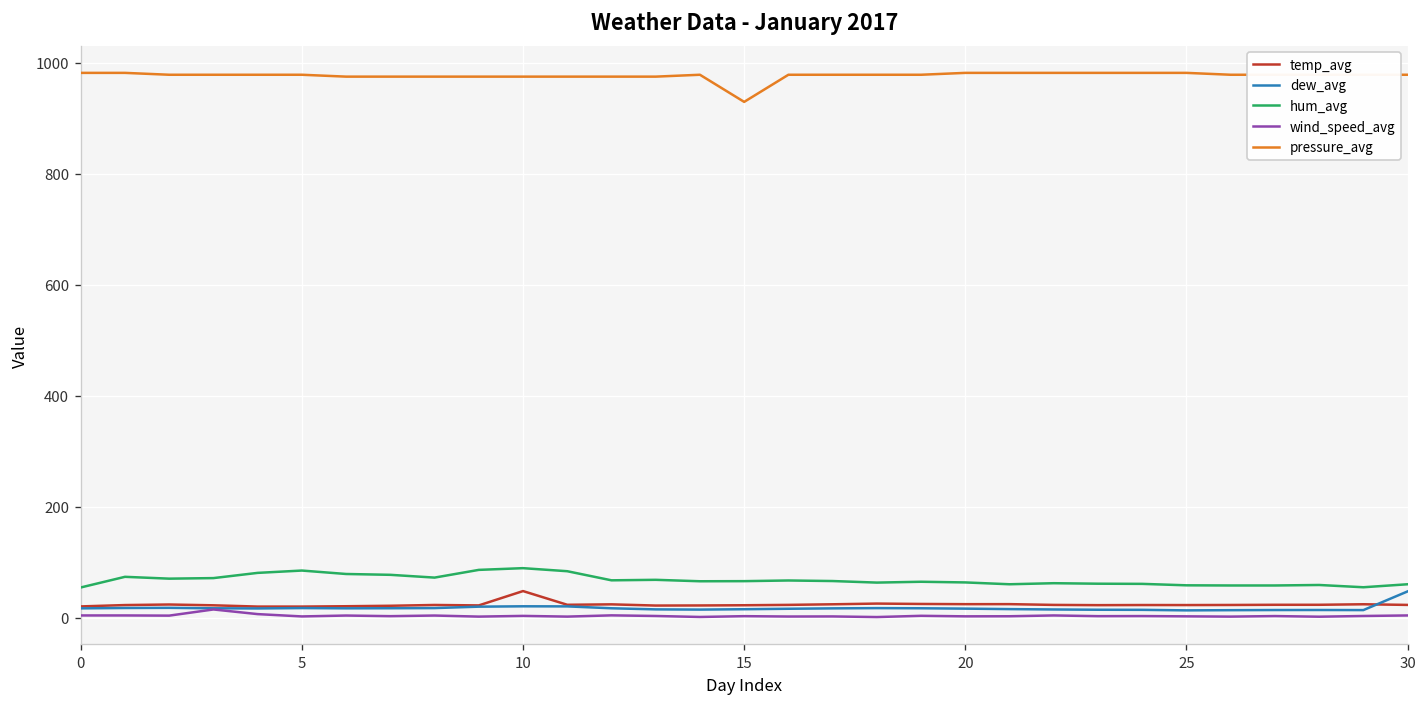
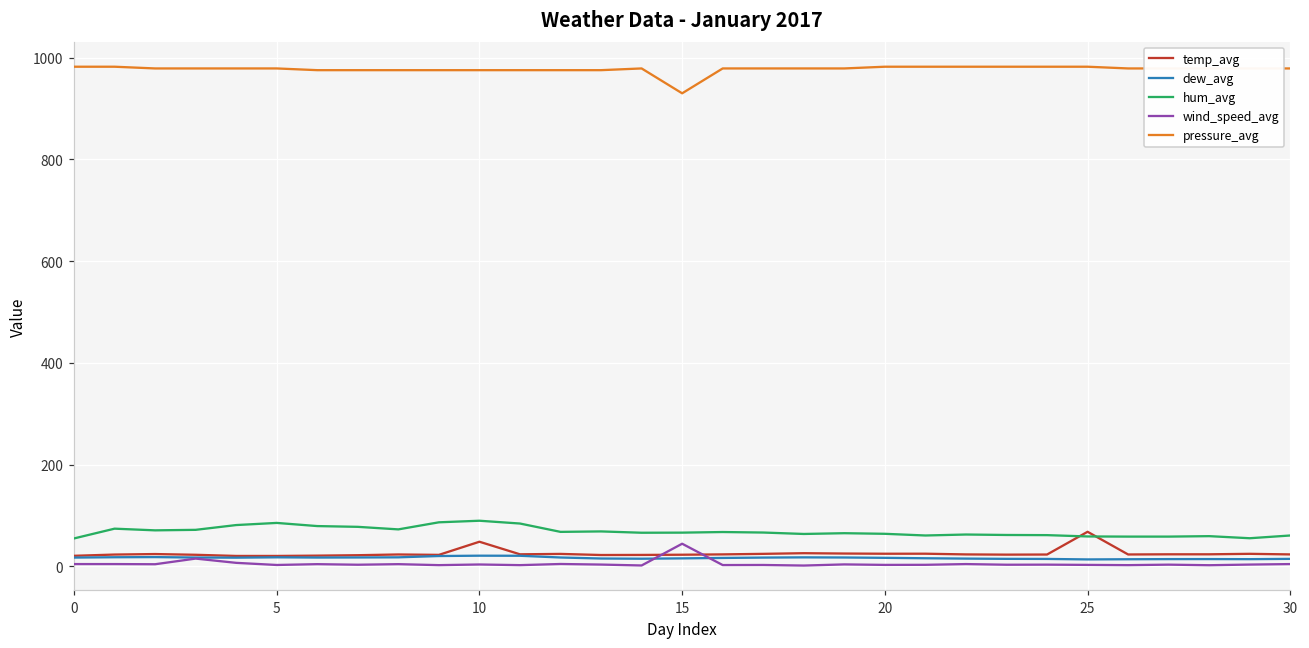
  {
    "temp_avg": {
      "10": 50,
      "15": 20,
      "20": 20,
-     "25": 20,
+     "25": 70,
      "30": 20
    },
    "dew_avg": {
      "10": 20,
      "15": 20,
      "20": 20,
      "25": 10,
-     "30": 50
+     "30": 10
    },
    "hum_avg": {
      "0": 50,
      "5": 90,
      "10": 90,
      "15": 70,
      "20": 60,
      "25": 60,
      "30": 60
    },
    "wind_speed_avg": {
      "0": 0,
      "5": 0,
      "10": 0,
-     "15": 0,
+     "15": 40,
      "20": 0,
      "25": 0,
      "30": 0
    },
    "pressure_avg": {
      "0": 980,
      "5": 980,
      "10": 980,
      "15": 930,
      "20": 980,
      "25": 980,
      "30": 980
    }
  }
